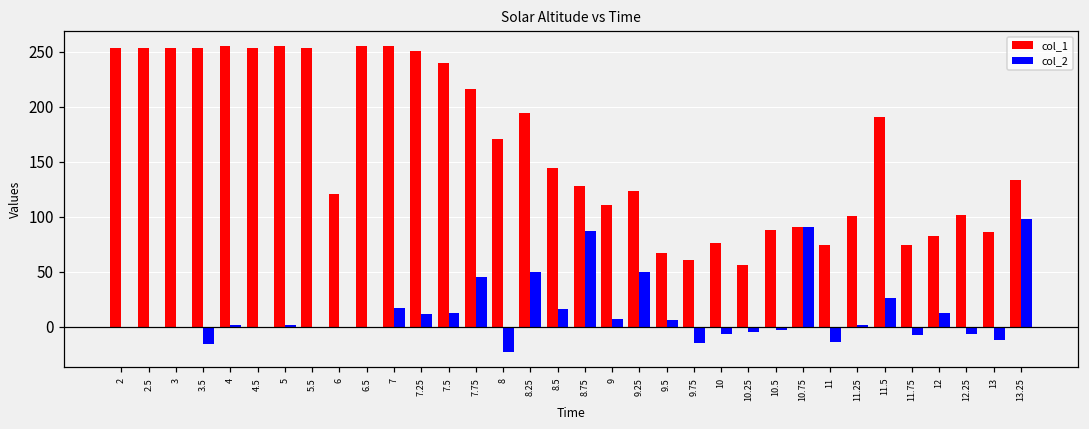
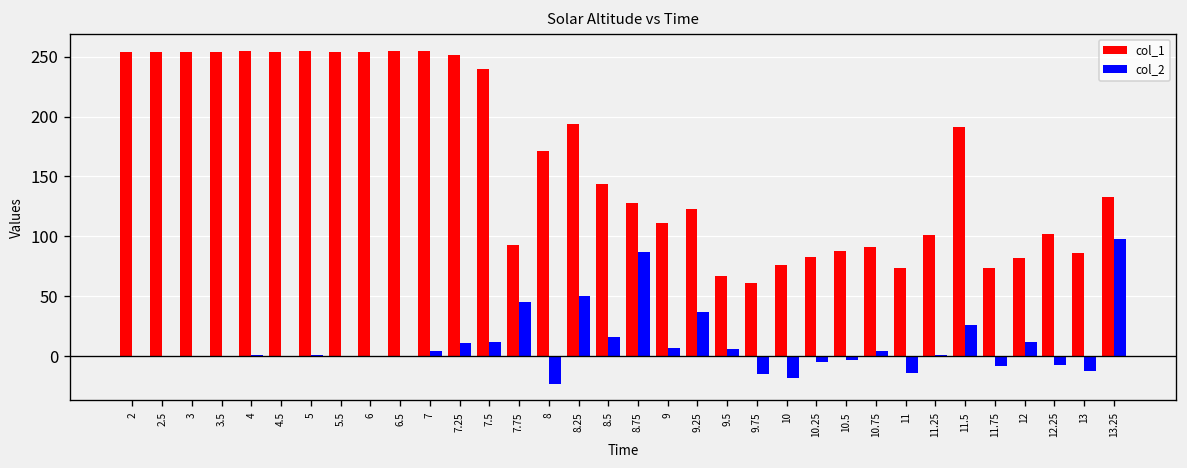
  {
    "col_1": {
      "2": 250,
      "2.5": 250,
      "3": 250,
      "3.5": 250,
      "4": 260,
      "4.5": 250,
      "5": 260,
      "5.5": 250,
-     "6": 120,
+     "6": 250,
      "6.5": 260,
      "7": 260,
      "7.25": 250,
      "7.5": 240,
-     "7.75": 220,
+     "7.75": 90,
      "8": 170,
      "8.25": 190,
      "8.5": 140,
      "8.75": 130,
      "9": 110,
      "9.25": 120,
      "9.5": 70,
      "9.75": 60,
      "10": 80,
-     "10.25": 60,
+     "10.25": 80,
      "10.5": 90,
      "10.75": 90,
      "11": 70,
      "11.25": 100,
      "11.5": 190,
      "11.75": 70,
      "12": 80,
      "12.25": 100,
      "13": 90,
      "13.25": 130
    },
    "col_2": {
      "2": 0,
      "2.5": 0,
      "3": 0,
-     "3.5": -20,
+     "3.5": 0,
      "5.5": 0,
      "6.5": 0,
-     "7": 20,
+     "7": 0,
      "7.25": 10,
      "7.5": 10,
      "7.75": 50,
      "8": -20,
      "8.25": 50,
      "8.5": 20,
      "8.75": 90,
      "9": 10,
-     "9.25": 50,
+     "9.25": 40,
      "9.5": 10,
      "9.75": -20,
-     "10": -10,
+     "10": -20,
      "10.25": -10,
      "10.5": 0,
-     "10.75": 90,
+     "10.75": 0,
      "11": -10,
      "11.5": 30,
      "11.75": -10,
      "12": 10,
      "12.25": -10,
      "13": -10,
      "13.25": 100
    }
  }
